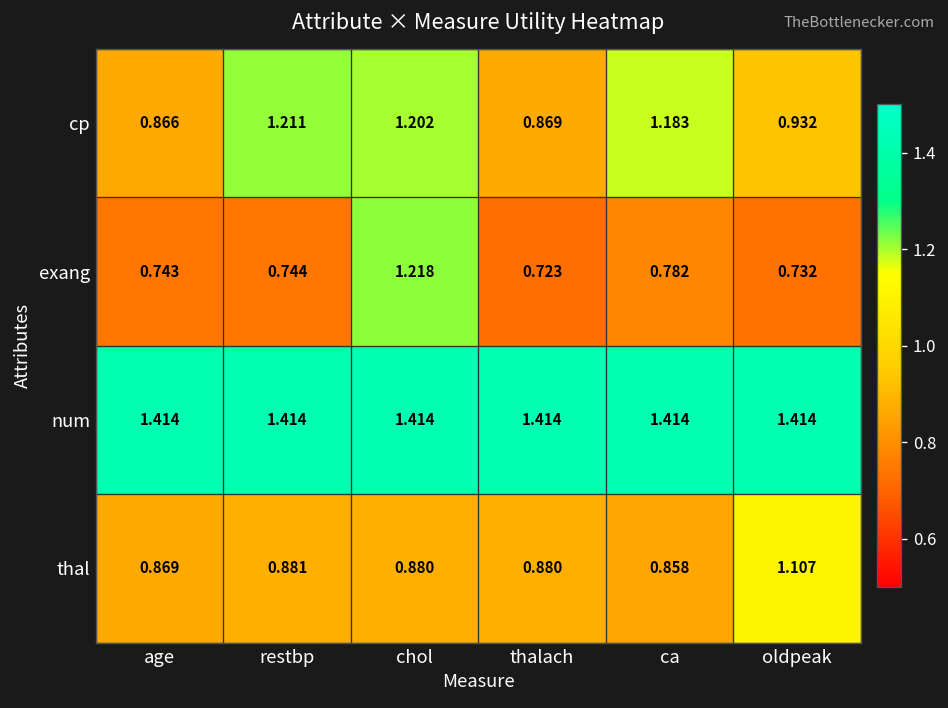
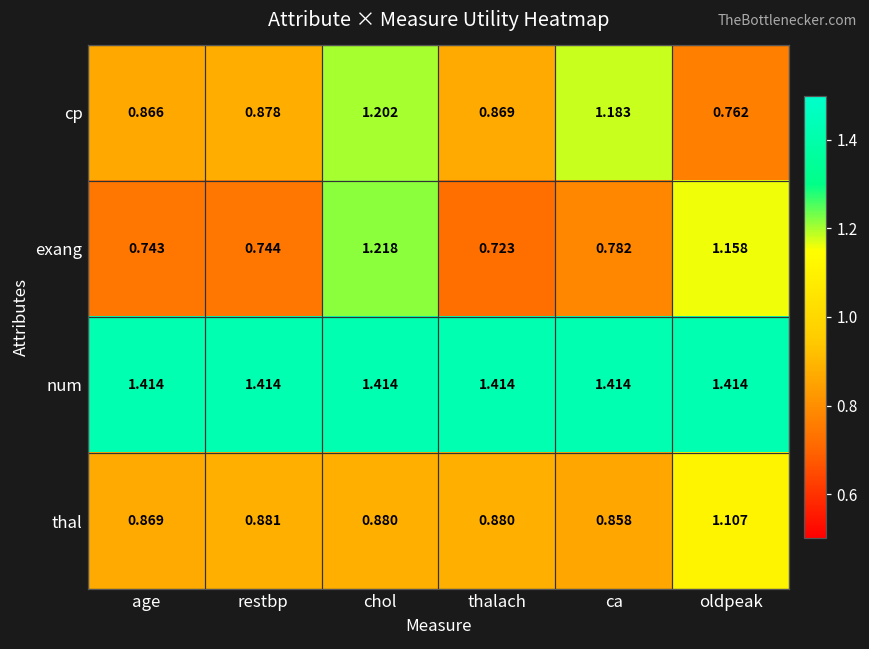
  {
    "cp": {
      "age": 0.866,
-     "restbp": 1.211,
+     "restbp": 0.878,
      "chol": 1.202,
      "thalach": 0.869,
      "ca": 1.183,
-     "oldpeak": 0.932
+     "oldpeak": 0.762
    },
    "exang": {
      "age": 0.743,
      "restbp": 0.744,
      "chol": 1.218,
      "thalach": 0.723,
      "ca": 0.782,
-     "oldpeak": 0.732
+     "oldpeak": 1.158
    },
    "num": {
      "age": 1.414,
      "restbp": 1.414,
      "chol": 1.414,
      "thalach": 1.414,
      "ca": 1.414,
      "oldpeak": 1.414
    },
    "thal": {
      "age": 0.869,
      "restbp": 0.881,
      "chol": 0.880,
      "thalach": 0.880,
      "ca": 0.858,
      "oldpeak": 1.107
    }
  }
